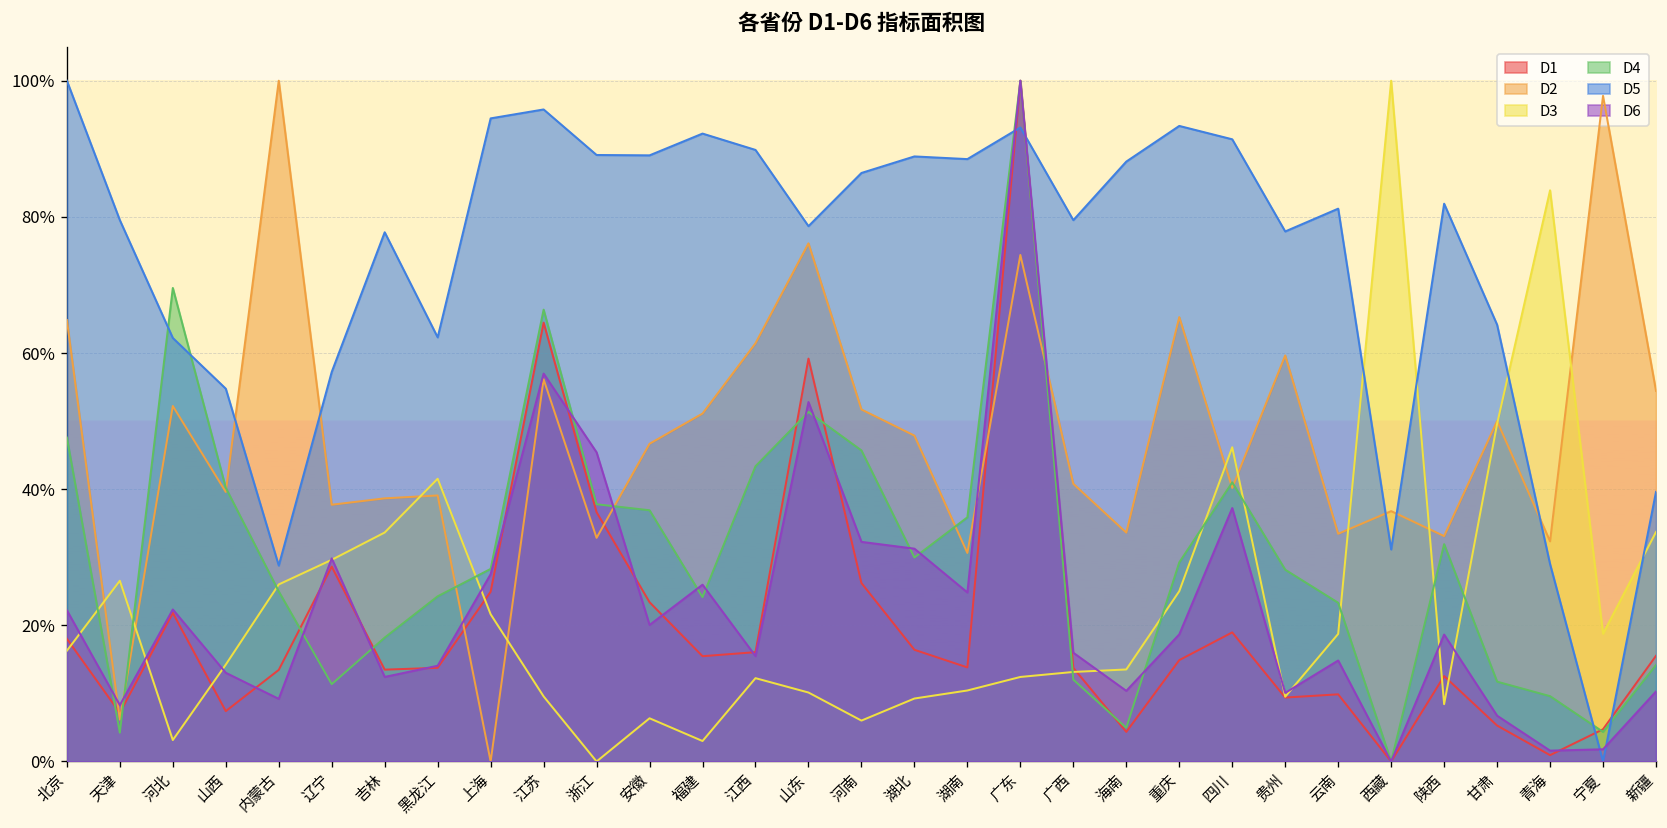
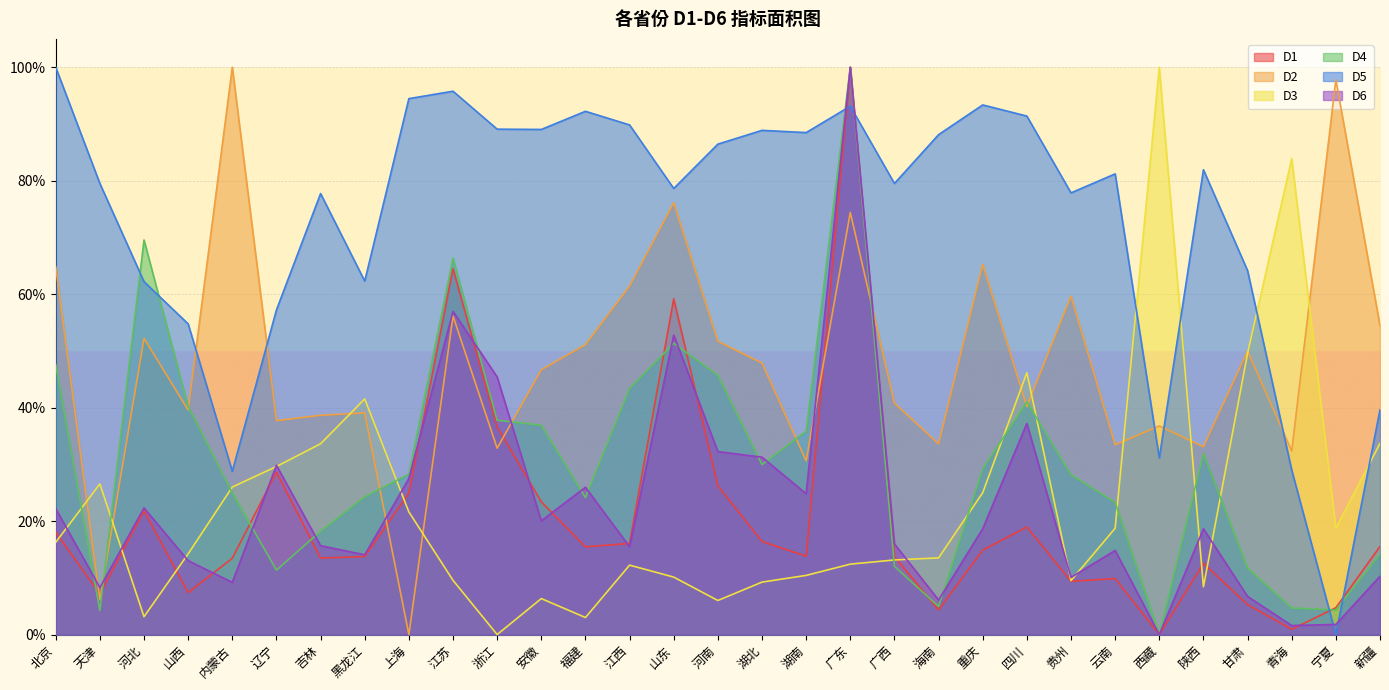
  {
    "D1": {
      "北京": "18%",
      "天津": "7%",
      "河北": "22%",
      "山西": "7%",
      "内蒙古": "13%",
      "辽宁": "29%",
      "吉林": "13%",
      "上海": "25%",
      "江苏": "64%",
      "浙江": "37%",
      "安徽": "23%",
      "福建": "15%",
      "江西": "16%",
      "山东": "59%",
      "河南": "26%",
      "湖北": "16%",
      "湖南": "14%",
      "广西": "14%",
      "海南": "4%",
      "重庆": "15%",
      "四川": "19%",
      "云南": "10%",
      "陕西": "13%",
      "甘肃": "5%",
      "青海": "1%",
      "新疆": "16%"
    },
    "D4": {
      "北京": "48%",
      "天津": "4%",
      "河北": "70%",
      "山西": "40%",
      "内蒙古": "25%",
      "辽宁": "11%",
      "吉林": "18%",
      "黑龙江": "24%",
      "上海": "28%",
      "江苏": "66%",
      "浙江": "38%",
      "安徽": "37%",
      "福建": "24%",
      "江西": "43%",
      "山东": "51%",
      "河南": "46%",
      "湖北": "30%",
      "湖南": "36%",
      "广西": "12%",
      "海南": "5%",
      "重庆": "29%",
      "四川": "41%",
      "贵州": "28%",
      "云南": "23%",
      "陕西": "32%",
      "甘肃": "12%",
-     "青海": "10%",
+     "青海": "5%",
      "新疆": "14%"
    },
    "D5": {
      "北京": "100%",
      "天津": "80%",
      "河北": "62%",
      "山西": "55%",
      "内蒙古": "29%",
      "辽宁": "57%",
      "吉林": "78%",
      "黑龙江": "62%",
      "上海": "94%",
      "江苏": "96%",
      "浙江": "89%",
      "安徽": "89%",
      "福建": "92%",
      "江西": "90%",
      "山东": "79%",
      "河南": "86%",
      "湖北": "89%",
      "湖南": "88%",
      "广东": "93%",
      "广西": "80%",
      "海南": "88%",
      "重庆": "93%",
      "四川": "91%",
      "贵州": "78%",
      "云南": "81%",
      "西藏": "31%",
      "陕西": "82%",
      "甘肃": "64%",
      "青海": "29%",
      "宁夏": "0%",
      "新疆": "40%"
    },
    "D6": {
      "北京": "22%",
      "天津": "8%",
      "河北": "22%",
      "山西": "13%",
      "内蒙古": "9%",
-     "吉林": "12%",
+     "吉林": "16%",
      "上海": "28%",
      "江苏": "57%",
      "浙江": "45%",
      "安徽": "20%",
      "福建": "26%",
      "江西": "15%",
      "山东": "53%",
      "河南": "32%",
      "湖北": "31%",
      "湖南": "25%",
      "广西": "16%",
-     "海南": "10%",
+     "海南": "6%",
      "重庆": "19%",
      "四川": "37%",
      "贵州": "10%",
      "云南": "15%",
      "陕西": "19%",
      "甘肃": "7%",
      "青海": "2%",
      "宁夏": "2%",
      "新疆": "10%"
    }
  }
